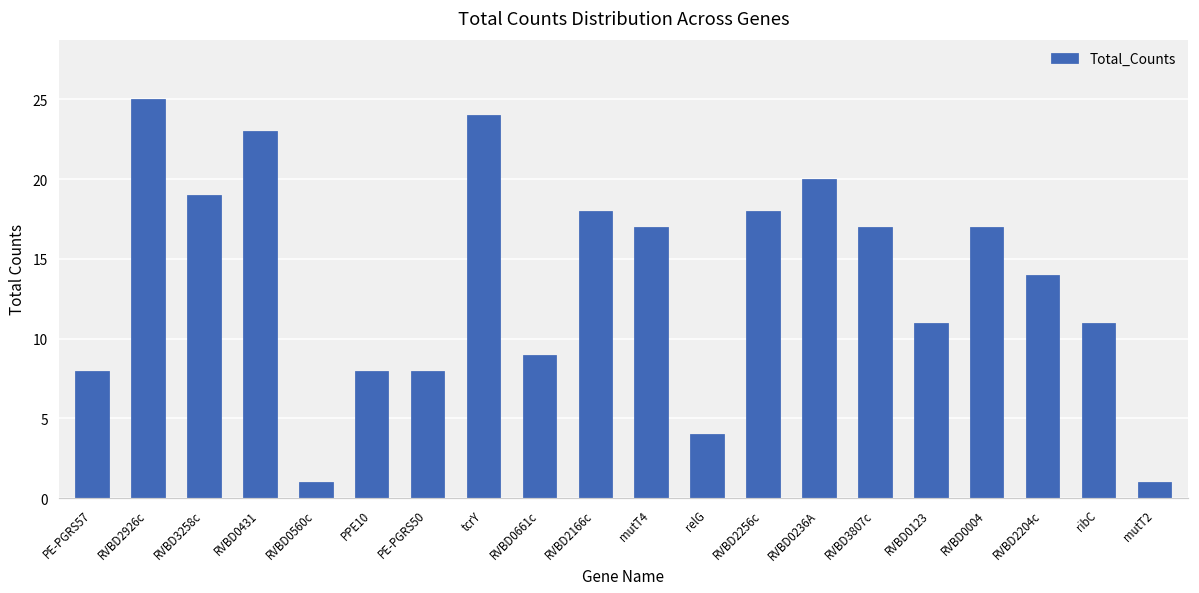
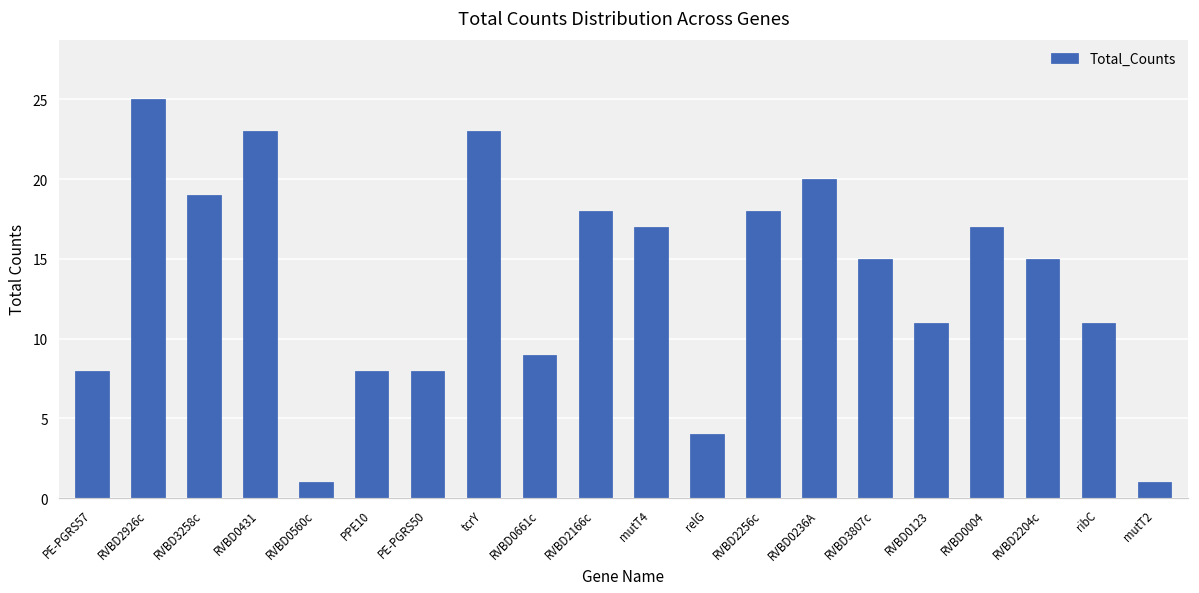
  {
    "PE-PGRS57": 8,
    "RVBD2926c": 25,
    "RVBD3258c": 19,
    "RVBD0431": 23,
    "RVBD0560c": 1,
    "PPE10": 8,
    "PE-PGRS50": 8,
-   "tcrY": 24,
+   "tcrY": 23,
    "RVBD0661c": 9,
    "RVBD2166c": 18,
    "mutT4": 17,
    "relG": 4,
    "RVBD2256c": 18,
    "RVBD0236A": 20,
-   "RVBD3807c": 17,
+   "RVBD3807c": 15,
    "RVBD0123": 11,
    "RVBD0004": 17,
-   "RVBD2204c": 14,
+   "RVBD2204c": 15,
    "ribC": 11,
    "mutT2": 1
  }
